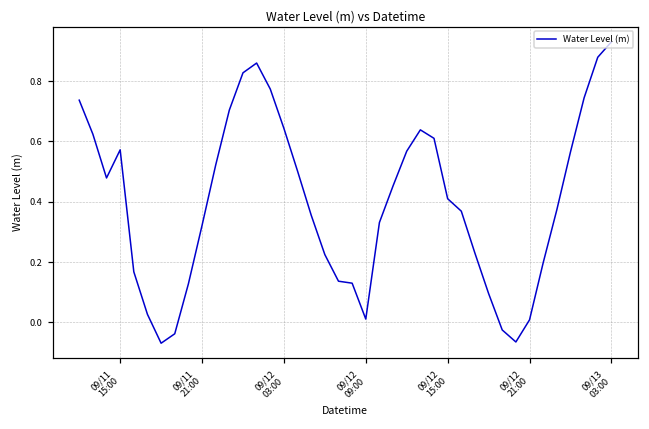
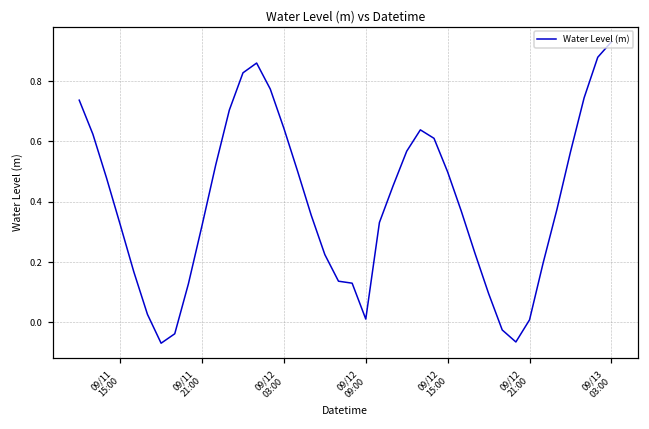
  {
-   "09/11 15:00": 0.57,
+   "09/11 15:00": 0.32,
    "09/11 21:00": 0.32,
    "09/12 03:00": 0.64,
    "09/12 09:00": 0.01,
-   "09/12 15:00": 0.41,
+   "09/12 15:00": 0.50,
    "09/12 21:00": 0.01
  }
